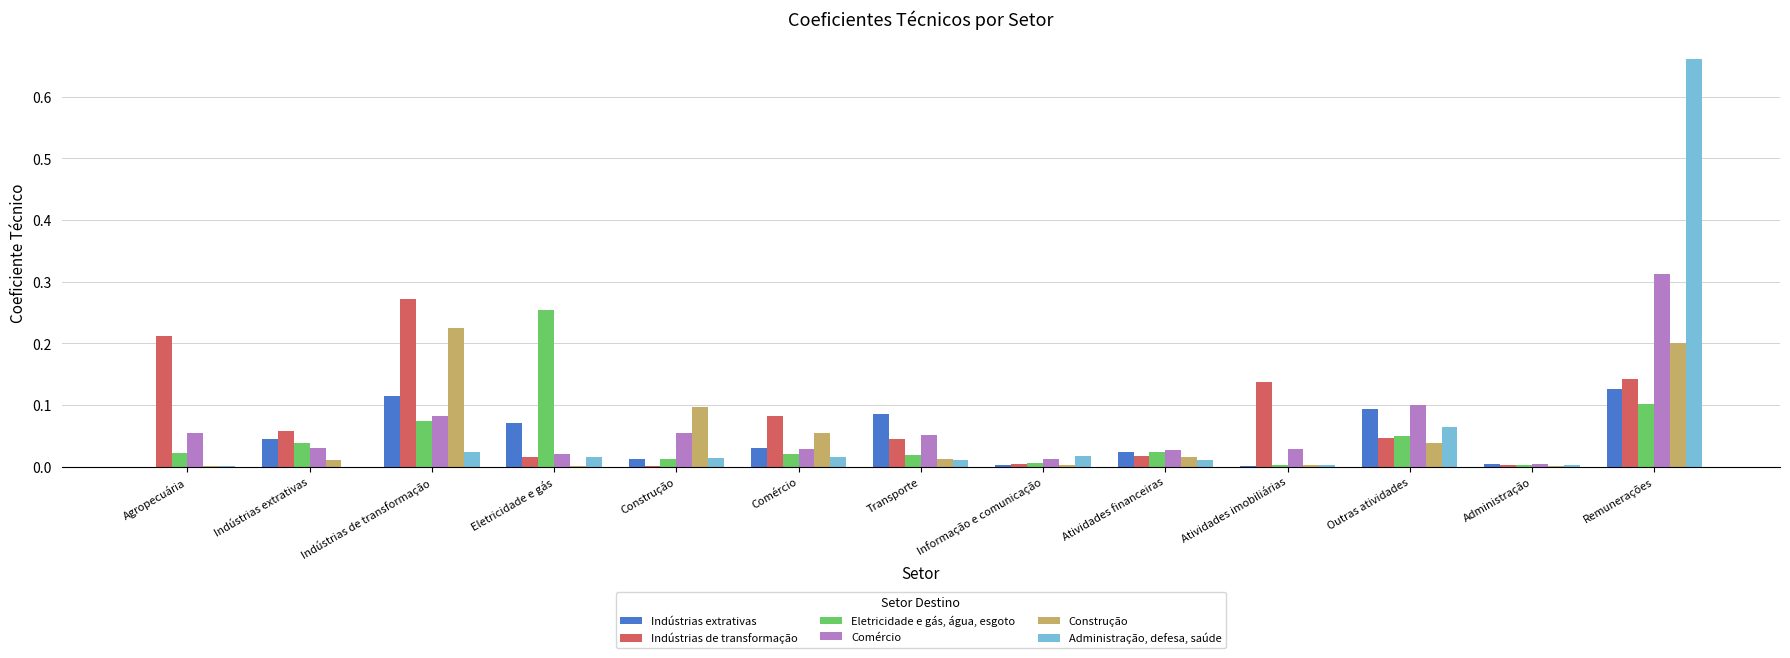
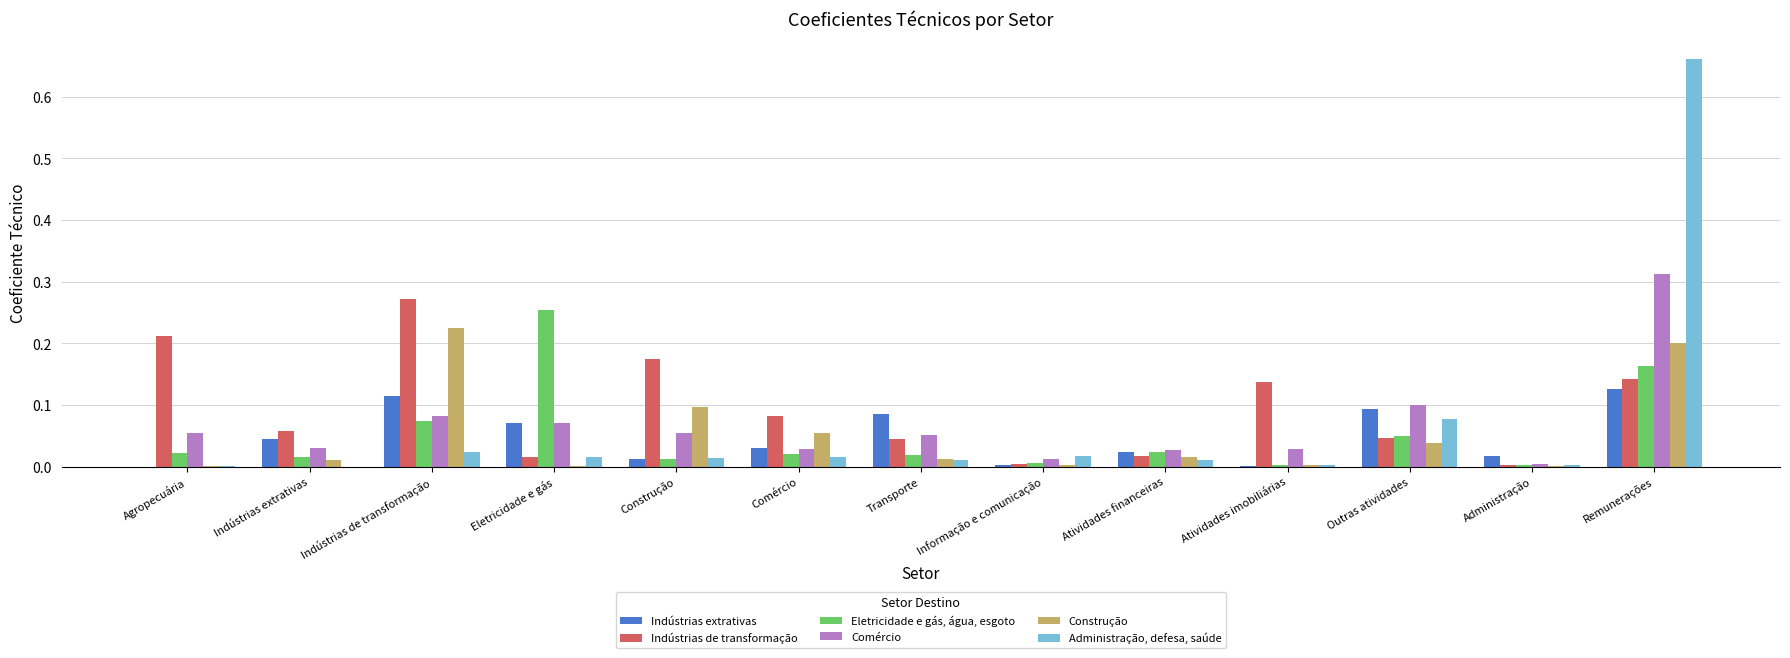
  {
    "Indústrias extrativas": {
      "Agropecuária": 0.00,
      "Indústrias extrativas": 0.05,
      "Indústrias de transformação": 0.12,
      "Eletricidade e gás": 0.07,
      "Construção": 0.01,
      "Comércio": 0.03,
      "Transporte": 0.09,
      "Atividades financeiras": 0.02,
      "Outras atividades": 0.09,
-     "Administração": 0.00,
+     "Administração": 0.02,
      "Remunerações": 0.13
    },
    "Indústrias de transformação": {
      "Agropecuária": 0.21,
      "Indústrias extrativas": 0.06,
      "Indústrias de transformação": 0.27,
      "Eletricidade e gás": 0.02,
-     "Construção": 0.00,
+     "Construção": 0.17,
      "Comércio": 0.08,
      "Transporte": 0.05,
      "Informação e comunicação": 0.01,
      "Atividades financeiras": 0.02,
      "Atividades imobiliárias": 0.14,
      "Outras atividades": 0.05,
      "Remunerações": 0.14
    },
    "Eletricidade e gás, água, esgoto": {
      "Agropecuária": 0.02,
-     "Indústrias extrativas": 0.04,
+     "Indústrias extrativas": 0.02,
      "Indústrias de transformação": 0.07,
      "Eletricidade e gás": 0.25,
      "Construção": 0.01,
      "Comércio": 0.02,
      "Transporte": 0.02,
      "Informação e comunicação": 0.01,
      "Atividades financeiras": 0.02,
      "Outras atividades": 0.05,
-     "Remunerações": 0.10
+     "Remunerações": 0.16
    },
    "Comércio": {
      "Agropecuária": 0.06,
      "Indústrias extrativas": 0.03,
      "Indústrias de transformação": 0.08,
-     "Eletricidade e gás": 0.02,
+     "Eletricidade e gás": 0.07,
      "Construção": 0.05,
      "Comércio": 0.03,
      "Transporte": 0.05,
      "Informação e comunicação": 0.01,
      "Atividades financeiras": 0.03,
      "Atividades imobiliárias": 0.03,
      "Outras atividades": 0.10,
      "Remunerações": 0.31
    },
    "Construção": {
      "Indústrias extrativas": 0.01,
      "Indústrias de transformação": 0.22,
      "Construção": 0.10,
      "Comércio": 0.05,
      "Transporte": 0.01,
      "Atividades financeiras": 0.02,
      "Outras atividades": 0.04,
      "Remunerações": 0.20
    },
    "Administração, defesa, saúde": {
      "Indústrias extrativas": 0.00,
      "Indústrias de transformação": 0.02,
      "Eletricidade e gás": 0.02,
      "Construção": 0.01,
      "Comércio": 0.02,
      "Transporte": 0.01,
      "Informação e comunicação": 0.02,
      "Atividades financeiras": 0.01,
-     "Outras atividades": 0.06,
+     "Outras atividades": 0.08,
      "Remunerações": 0.66
    }
  }
